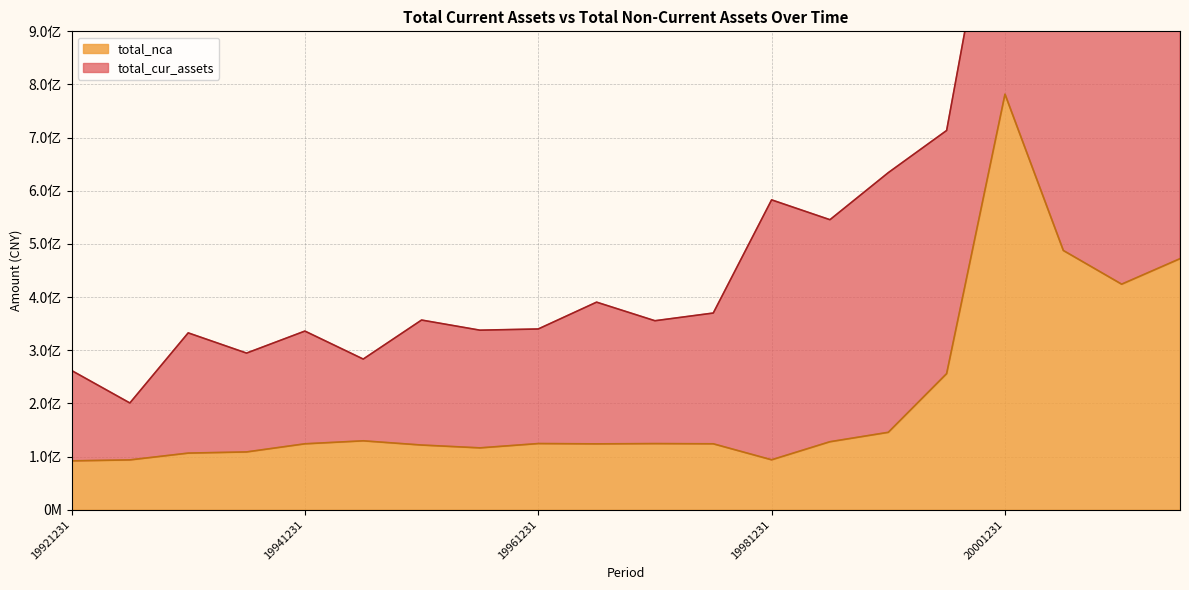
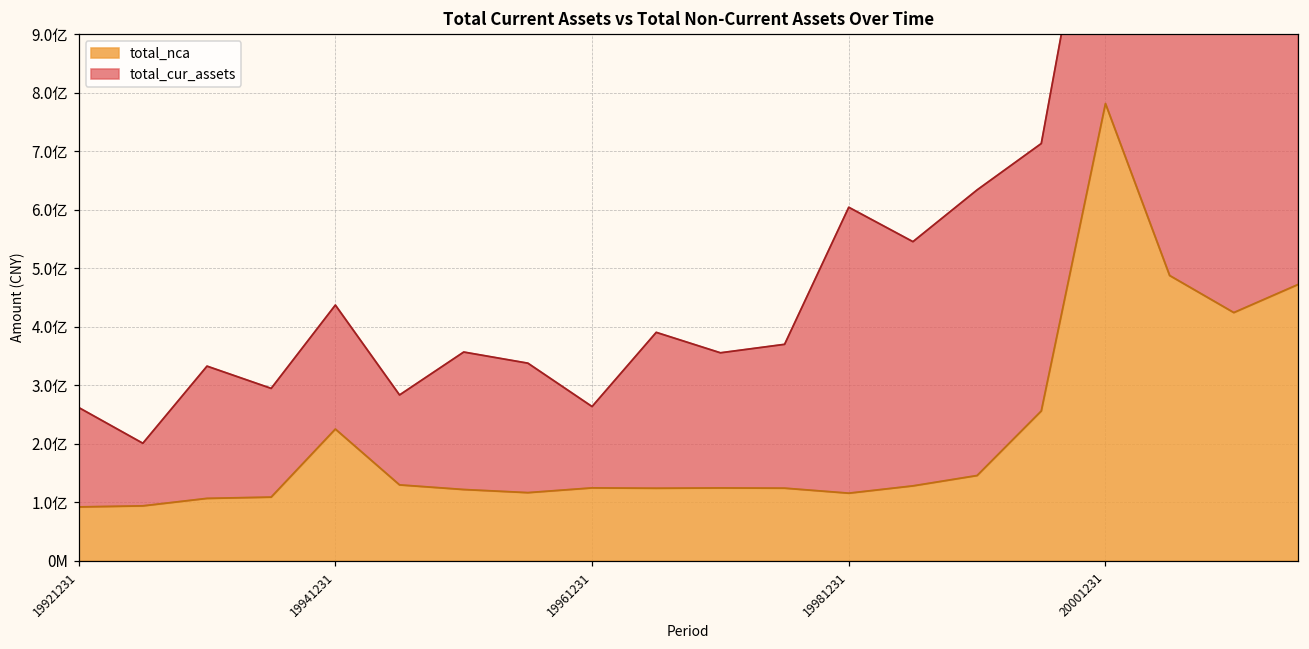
  {
    "total_nca": {
      "19921231": "0.9亿",
-     "19941231": "1.2亿",
+     "19941231": "2.2亿",
      "19961231": "1.2亿",
-     "19981231": "0.9亿",
+     "19981231": "1.2亿",
      "20001231": "7.8亿"
    },
    "total_cur_assets": {
      "19921231": "1.7亿",
      "19941231": "2.1亿",
-     "19961231": "2.2亿",
+     "19961231": "1.4亿",
      "19981231": "4.9亿"
    }
  }
